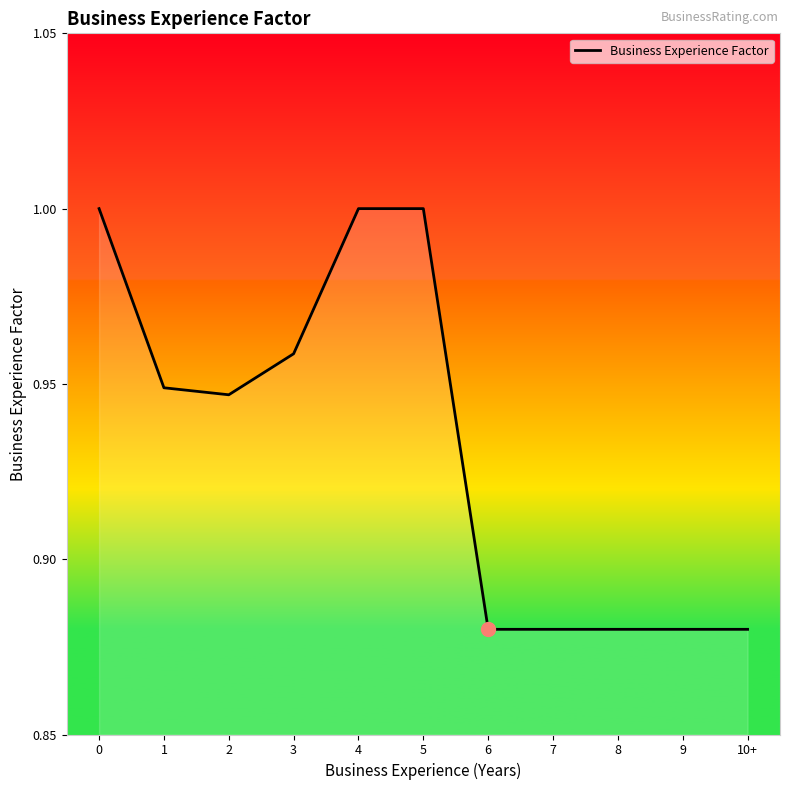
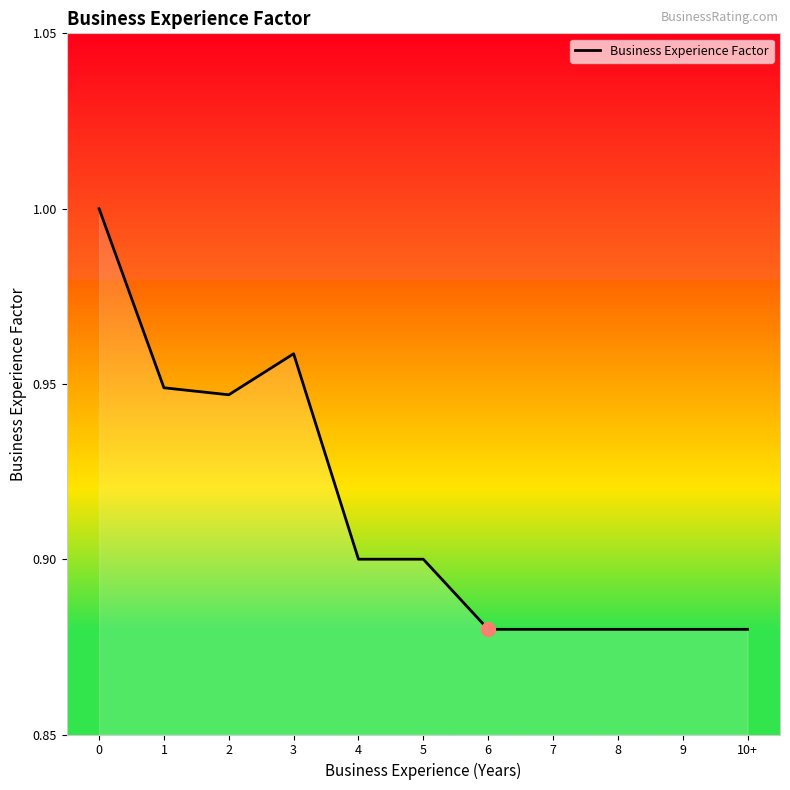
  {
    "Business Experience Factor": {
      "0": 1.0,
      "1": 0.949,
      "2": 0.947,
      "3": 0.959,
-     "4": 1.0,
-     "5": 1.0,
+     "4": 0.9,
+     "5": 0.9,
      "7": 0.880,
      "8": 0.880,
      "9": 0.880,
      "10+": 0.880
    }
  }
